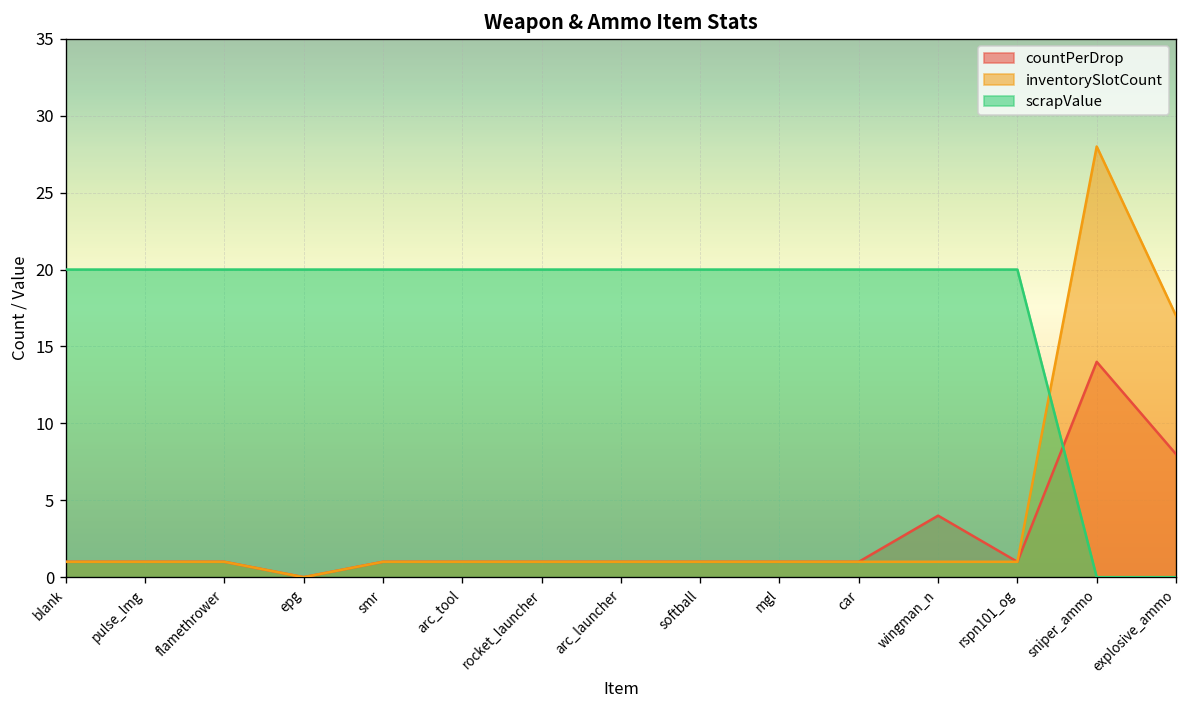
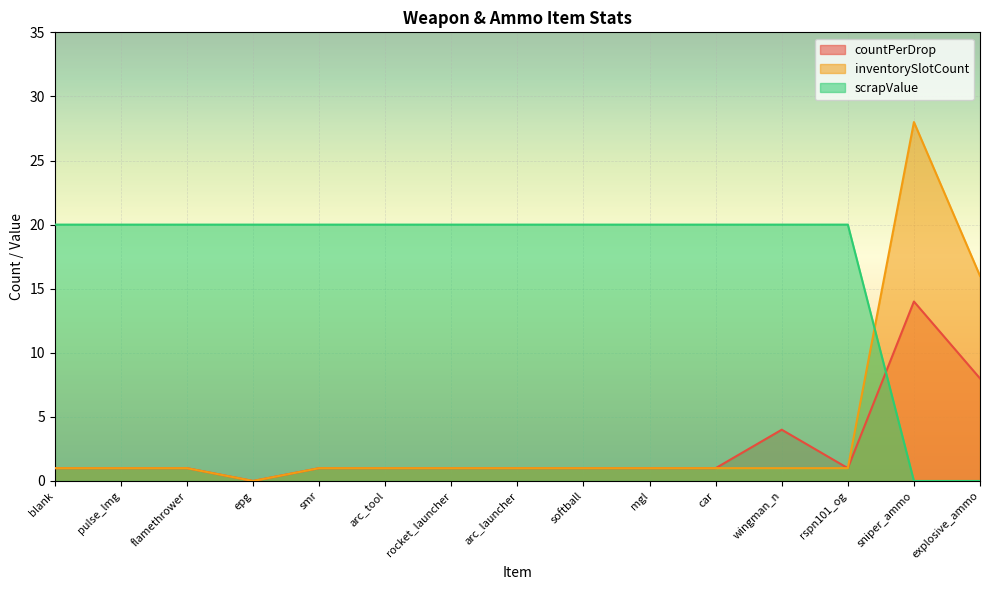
  {
    "countPerDrop": {
      "wingman_n": 4,
      "sniper_ammo": 14,
      "explosive_ammo": 8
    },
    "inventorySlotCount": {
      "wingman_n": 1,
      "sniper_ammo": 28,
-     "explosive_ammo": 17
+     "explosive_ammo": 16
    },
    "scrapValue": {
      "blank": 20,
      "pulse_lmg": 20,
      "flamethrower": 20,
      "epg": 20,
      "smr": 20,
      "arc_tool": 20,
      "rocket_launcher": 20,
      "arc_launcher": 20,
      "softball": 20,
      "mgl": 20,
      "car": 20,
      "wingman_n": 20,
      "rspn101_og": 20,
      "sniper_ammo": 0,
      "explosive_ammo": 0
    }
  }
